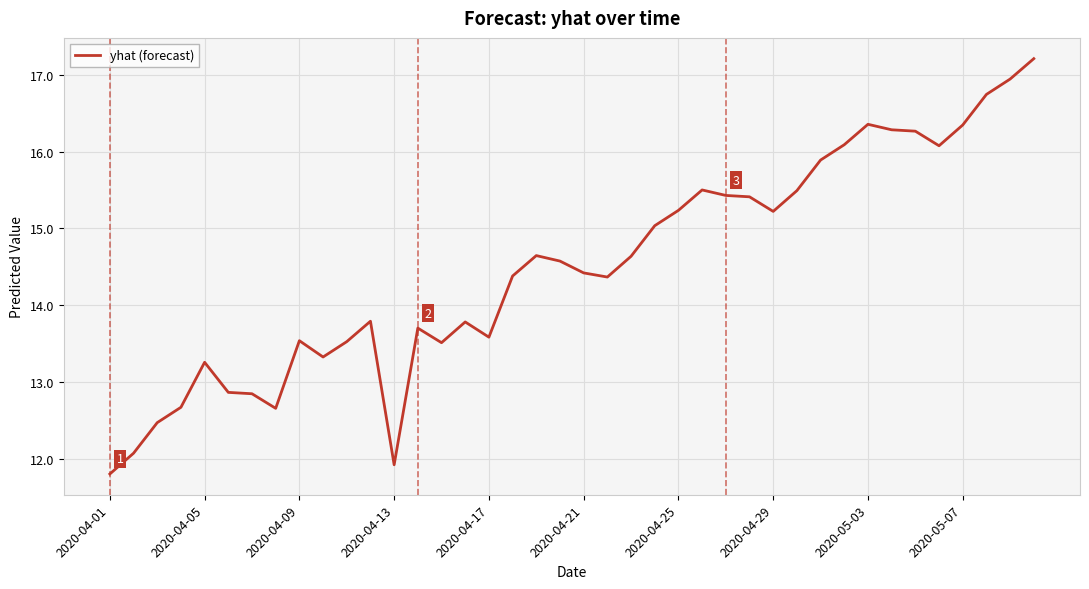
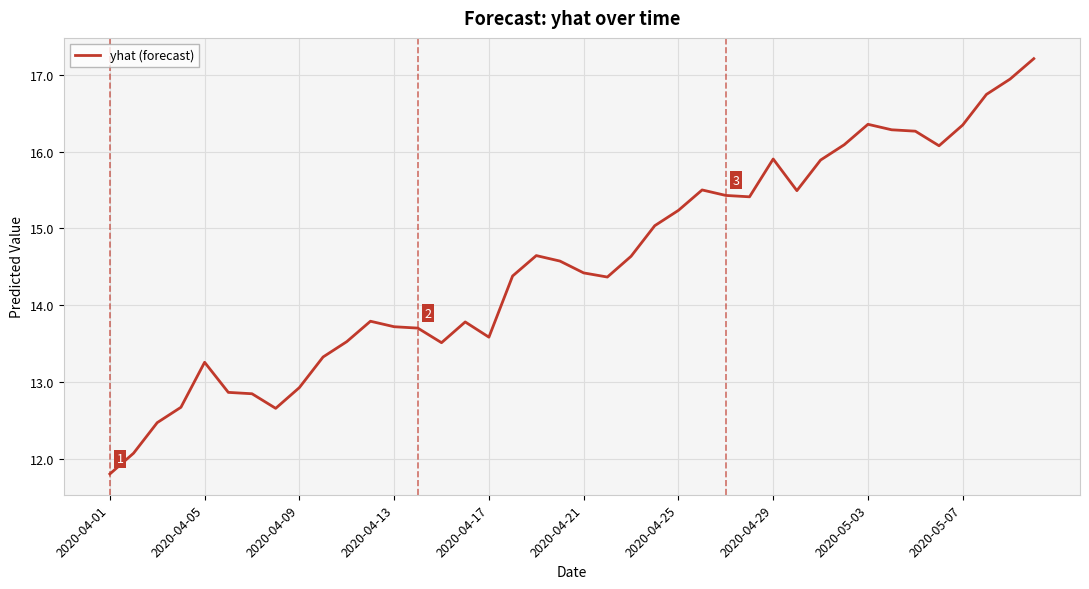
  {
    "2020-04-01": 11.8,
    "2020-04-05": 13.3,
-   "2020-04-09": 13.5,
-   "2020-04-13": 11.9,
+   "2020-04-09": 12.9,
+   "2020-04-13": 13.7,
    "2020-04-17": 13.6,
    "2020-04-21": 14.4,
    "2020-04-25": 15.2,
-   "2020-04-29": 15.2,
+   "2020-04-29": 15.9,
    "2020-05-03": 16.4,
    "2020-05-07": 16.3
  }
